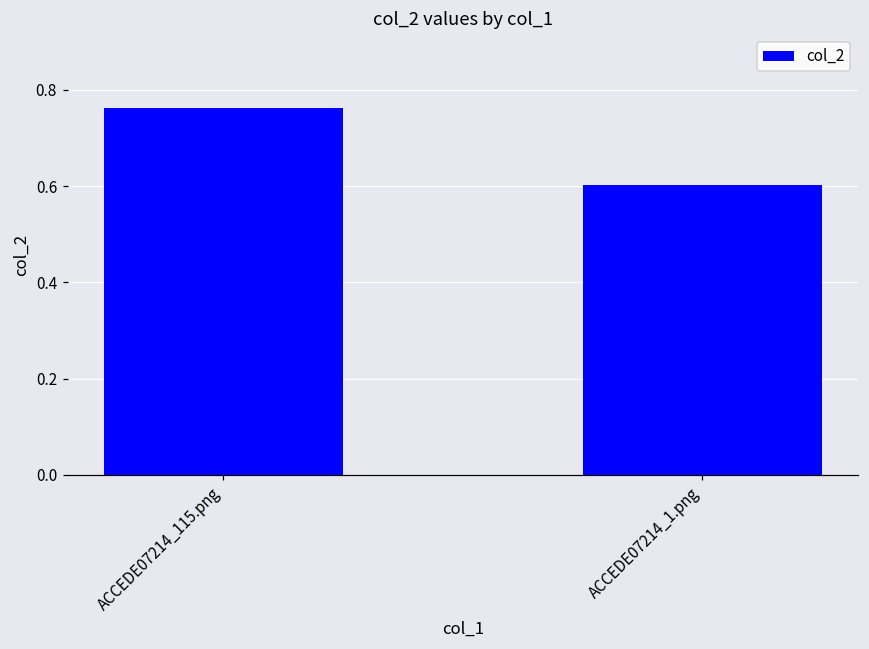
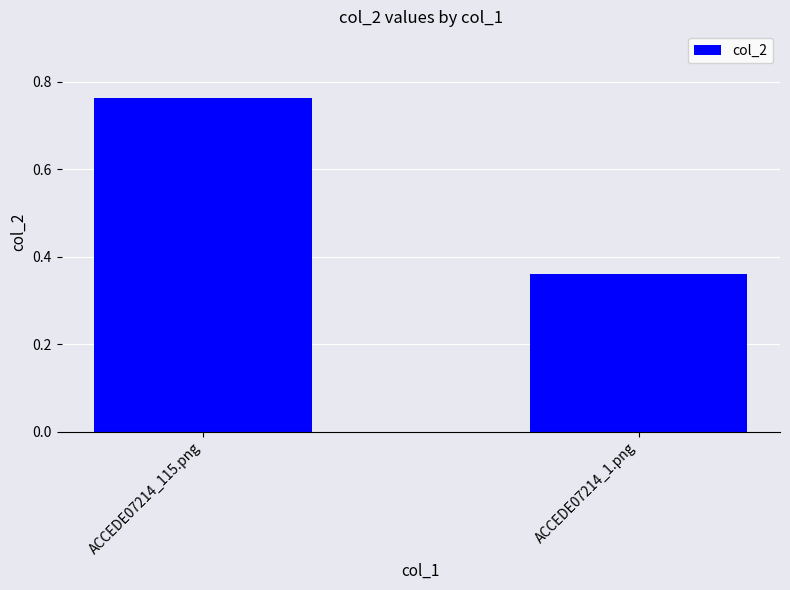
  {
    "ACCEDE07214_115.png": 0.76,
-   "ACCEDE07214_1.png": 0.60
+   "ACCEDE07214_1.png": 0.36
  }
